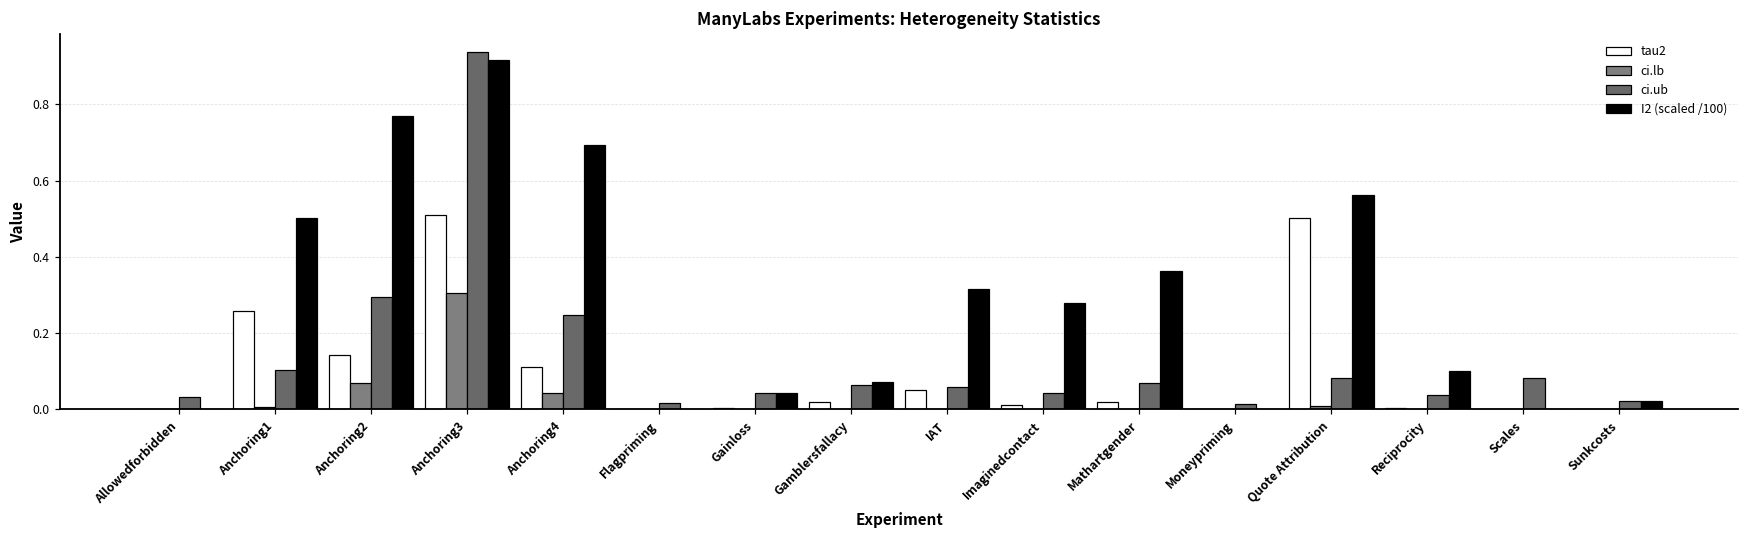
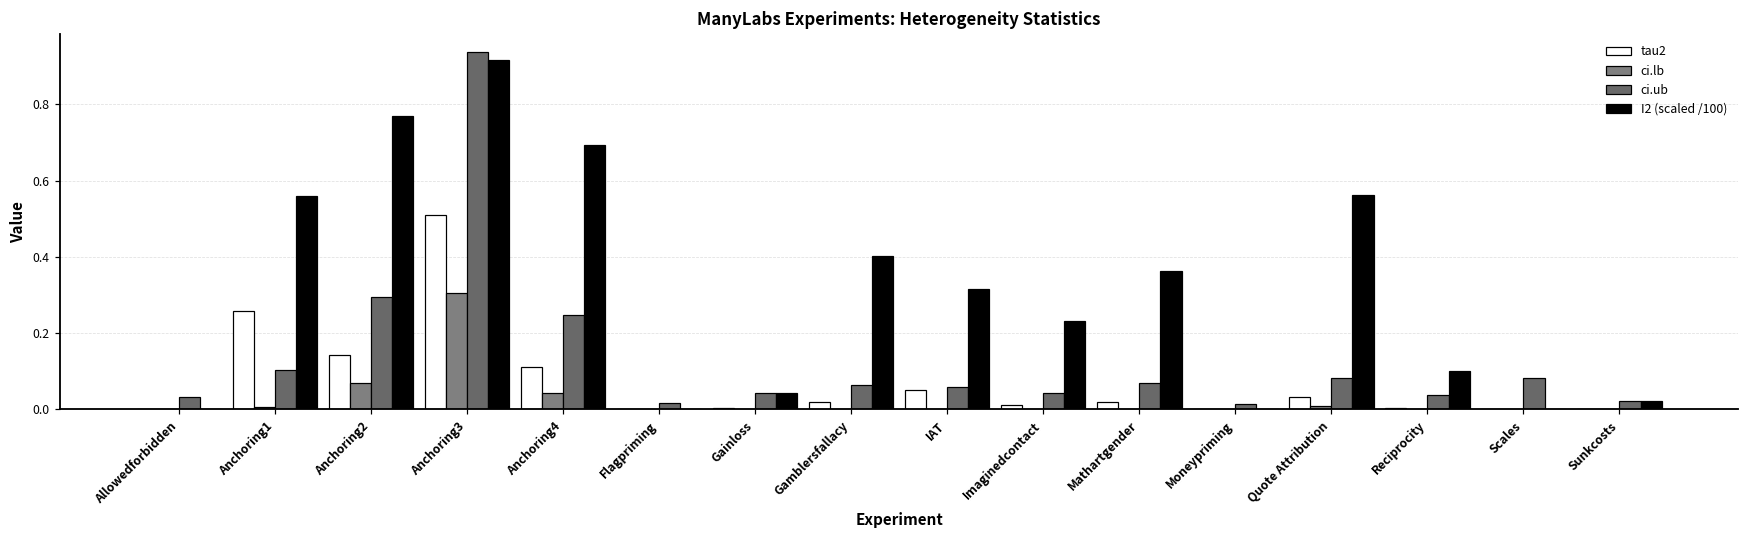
  {
    "tau2": {
      "Allowedforbidden": 0.00,
      "Anchoring1": 0.26,
      "Anchoring2": 0.14,
      "Anchoring3": 0.51,
      "Anchoring4": 0.11,
      "Flagpriming": 0.00,
      "Gamblersfallacy": 0.02,
      "IAT": 0.05,
      "Imaginedcontact": 0.01,
      "Mathartgender": 0.02,
      "Moneypriming": 0.00,
-     "Quote Attribution": 0.50,
+     "Quote Attribution": 0.03,
      "Scales": 0.00
    },
    "I2 (scaled /100)": {
      "Allowedforbidden": 0.00,
-     "Anchoring1": 0.50,
+     "Anchoring1": 0.56,
      "Anchoring2": 0.77,
      "Anchoring3": 0.92,
      "Anchoring4": 0.69,
      "Flagpriming": 0.00,
      "Gainloss": 0.04,
-     "Gamblersfallacy": 0.07,
+     "Gamblersfallacy": 0.40,
      "IAT": 0.31,
-     "Imaginedcontact": 0.28,
+     "Imaginedcontact": 0.23,
      "Mathartgender": 0.36,
      "Moneypriming": 0.00,
      "Quote Attribution": 0.56,
      "Reciprocity": 0.10,
      "Scales": 0.00,
      "Sunkcosts": 0.02
    }
  }
